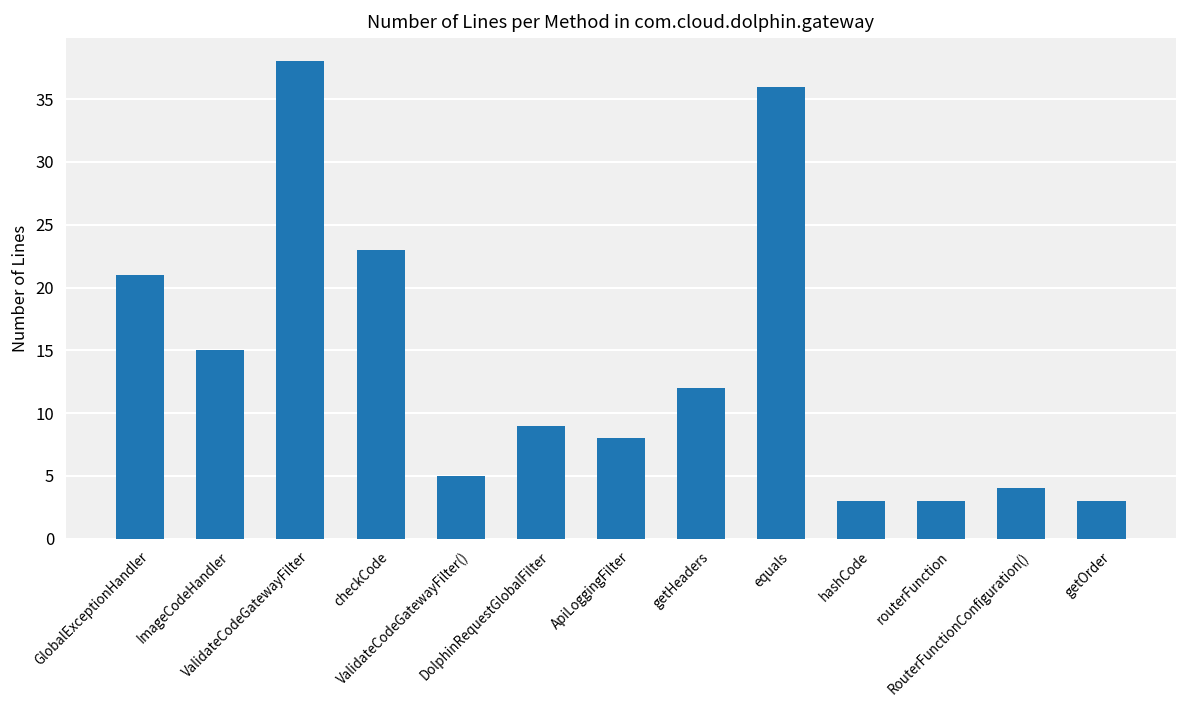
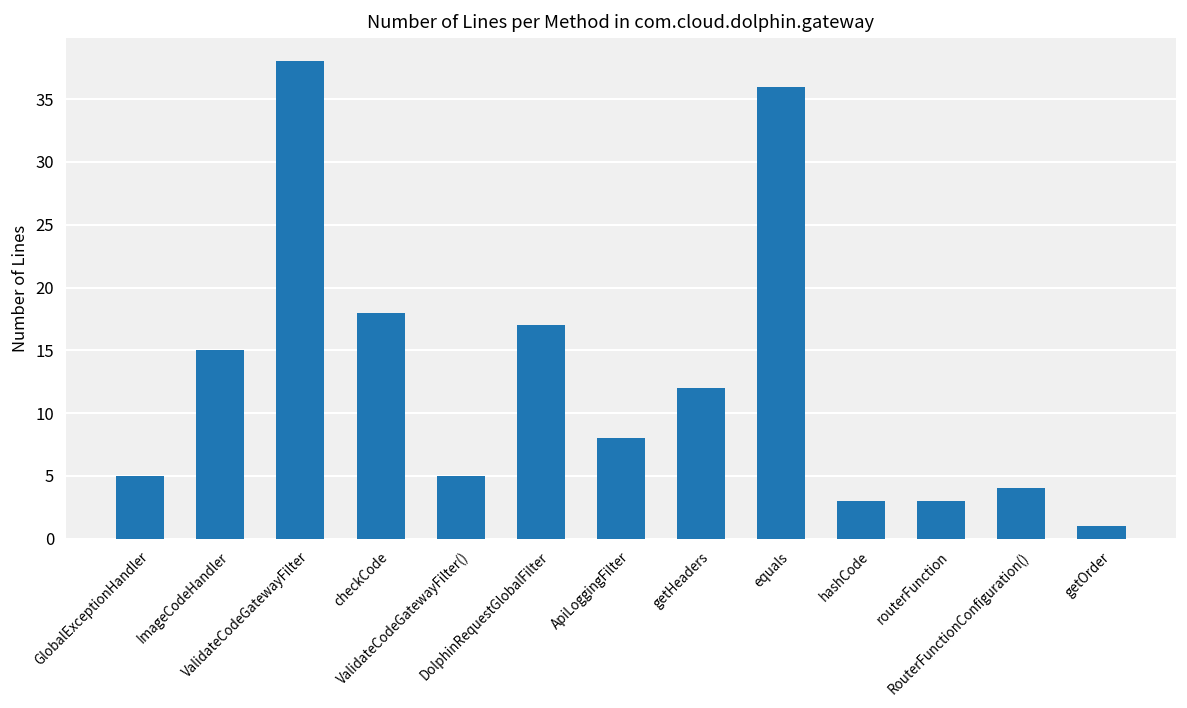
  {
-   "GlobalExceptionHandler": 21,
+   "GlobalExceptionHandler": 5,
    "ImageCodeHandler": 15,
    "ValidateCodeGatewayFilter": 38,
-   "checkCode": 23,
+   "checkCode": 18,
    "ValidateCodeGatewayFilter()": 5,
-   "DolphinRequestGlobalFilter": 9,
+   "DolphinRequestGlobalFilter": 17,
    "ApiLoggingFilter": 8,
    "getHeaders": 12,
    "equals": 36,
    "hashCode": 3,
    "routerFunction": 3,
    "RouterFunctionConfiguration()": 4,
-   "getOrder": 3
+   "getOrder": 1
  }
